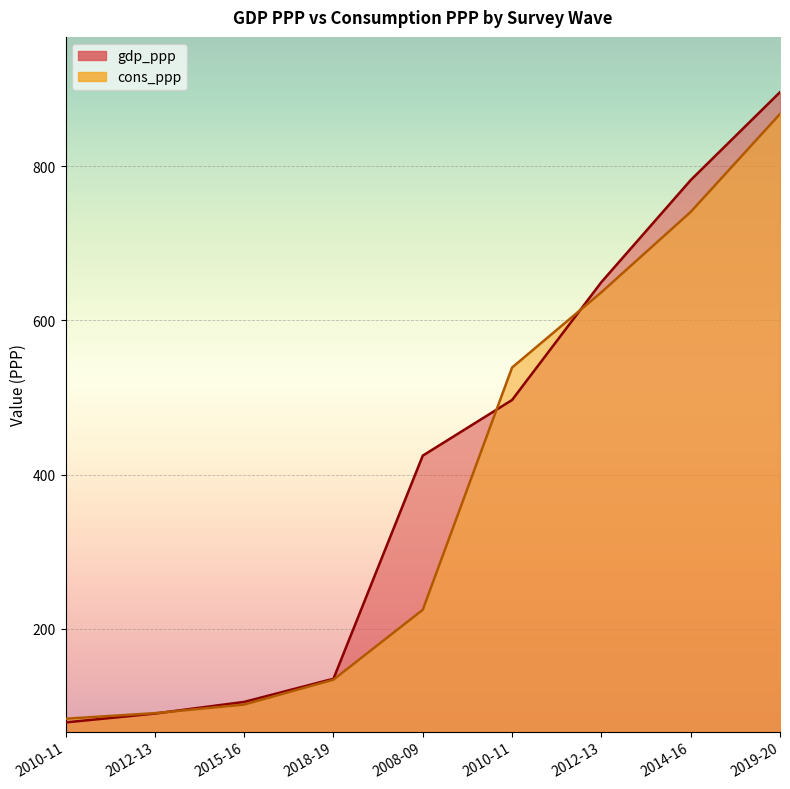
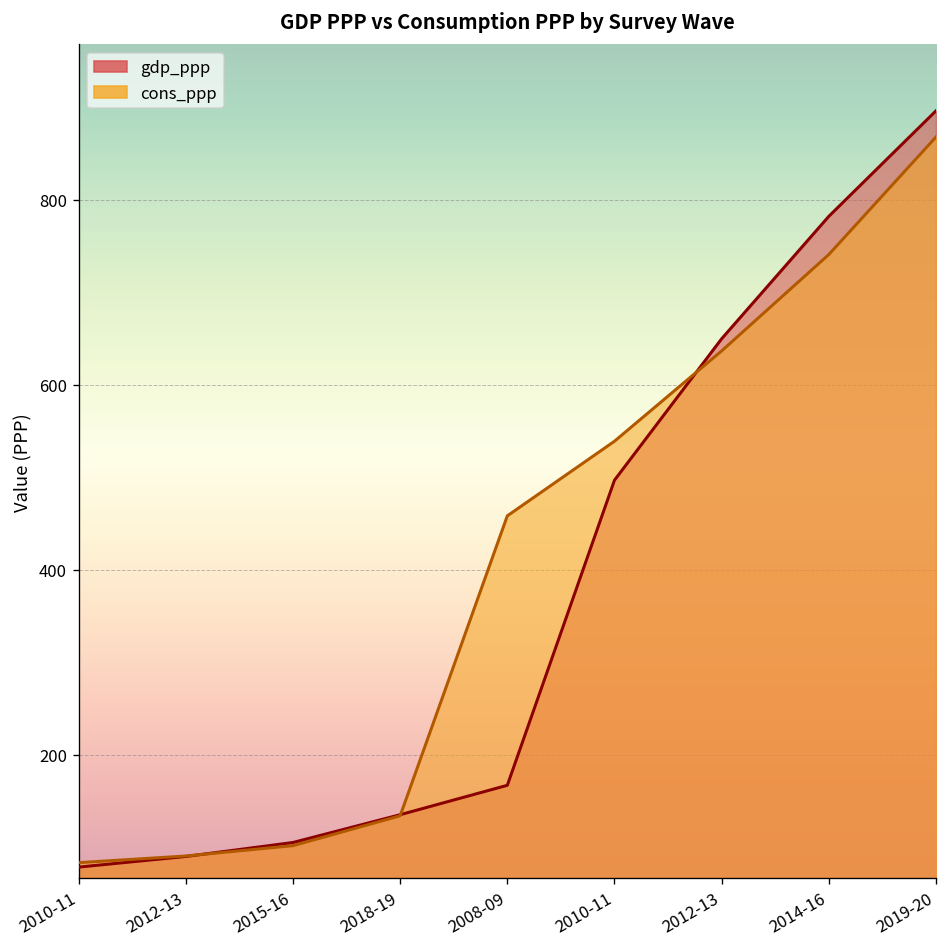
  {
    "gdp_ppp": {
      "2015-16": 110,
-     "2008-09": 420,
+     "2008-09": 170,
      "2014-16": 780,
      "2019-20": 900
    },
    "cons_ppp": {
      "2015-16": 100,
-     "2008-09": 220,
+     "2008-09": 460,
      "2014-16": 740,
      "2019-20": 870
    }
  }
